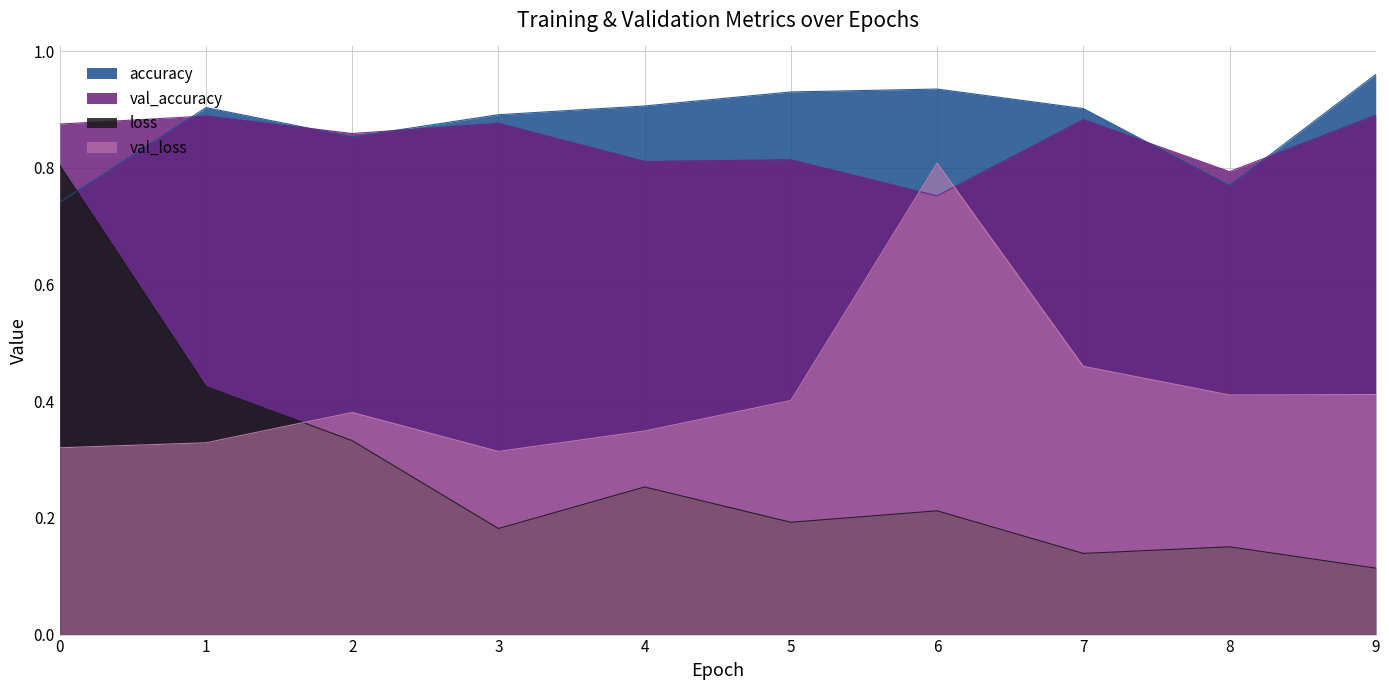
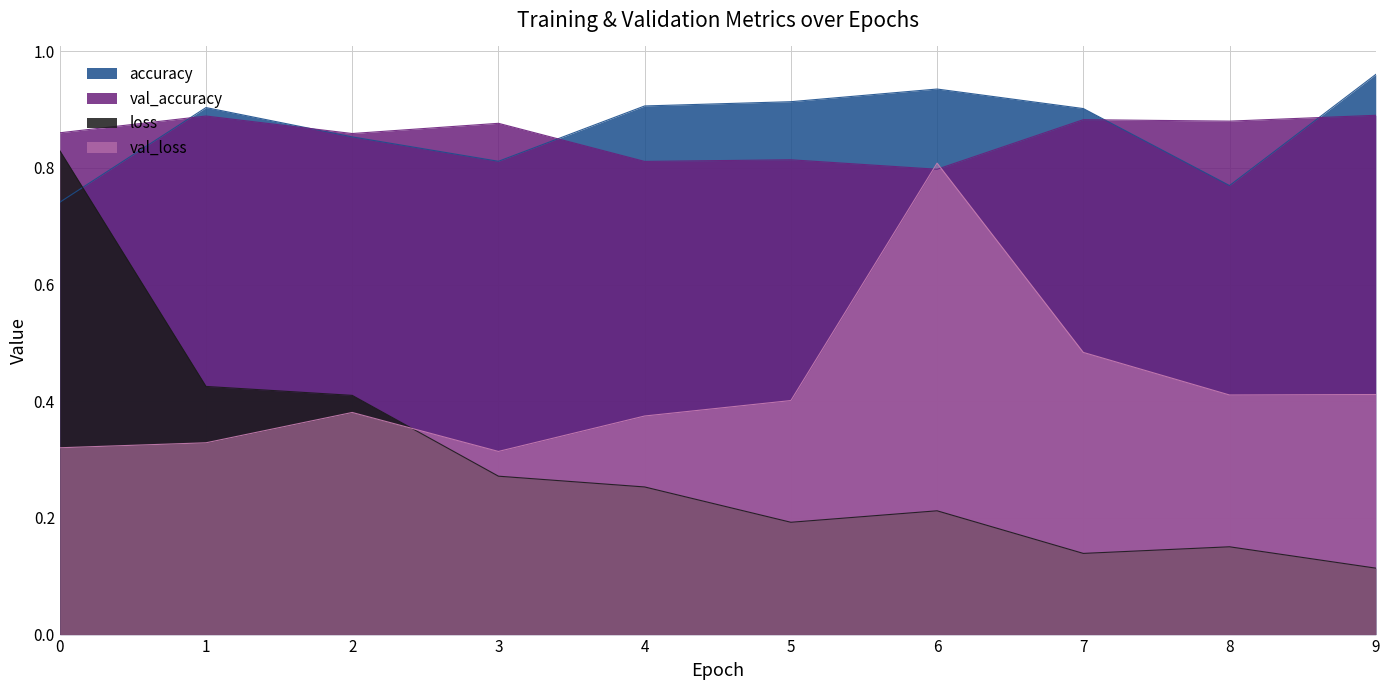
  {
    "accuracy": {
      "0": 0.74,
      "1": 0.90,
      "2": 0.85,
-     "3": 0.89,
+     "3": 0.81,
      "4": 0.91,
-     "5": 0.93,
+     "5": 0.91,
      "6": 0.94,
      "7": 0.90,
      "8": 0.77,
      "9": 0.96
    },
    "val_accuracy": {
-     "0": 0.88,
+     "0": 0.86,
      "1": 0.89,
      "2": 0.86,
      "3": 0.88,
      "4": 0.81,
      "5": 0.81,
-     "6": 0.75,
+     "6": 0.80,
      "7": 0.88,
-     "8": 0.79,
+     "8": 0.88,
      "9": 0.89
    },
    "loss": {
-     "0": 0.80,
+     "0": 0.83,
      "1": 0.43,
-     "2": 0.33,
-     "3": 0.18,
+     "2": 0.41,
+     "3": 0.27,
      "4": 0.25,
      "5": 0.19,
      "6": 0.21,
      "7": 0.14,
      "8": 0.15,
      "9": 0.11
    },
    "val_loss": {
      "0": 0.32,
      "1": 0.33,
      "2": 0.38,
      "3": 0.31,
-     "4": 0.35,
+     "4": 0.37,
      "5": 0.40,
      "6": 0.81,
-     "7": 0.46,
+     "7": 0.48,
      "8": 0.41,
      "9": 0.41
    }
  }
